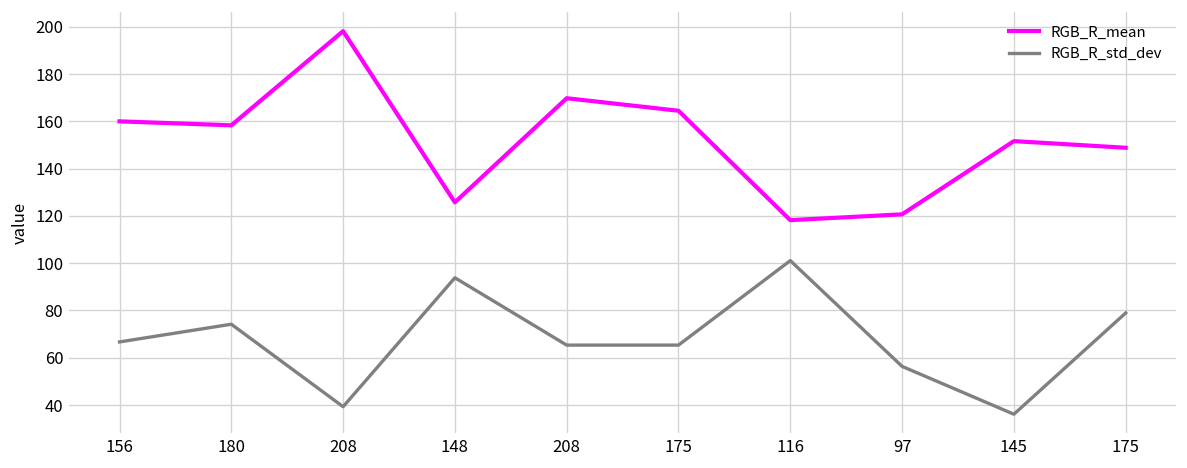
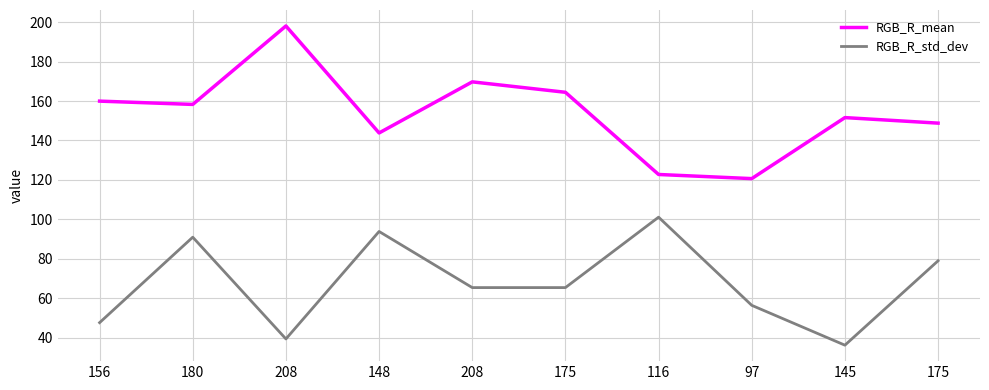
  {
    "RGB_R_mean": {
      "156": 160,
      "180": 158,
-     "148": 126,
-     "116": 118,
+     "148": 144,
+     "116": 123,
      "97": 121,
      "145": 152
    },
    "RGB_R_std_dev": {
-     "156": 67,
-     "180": 74,
+     "156": 48,
+     "180": 91,
      "148": 94,
      "116": 101,
      "97": 56,
      "145": 36
    }
  }
